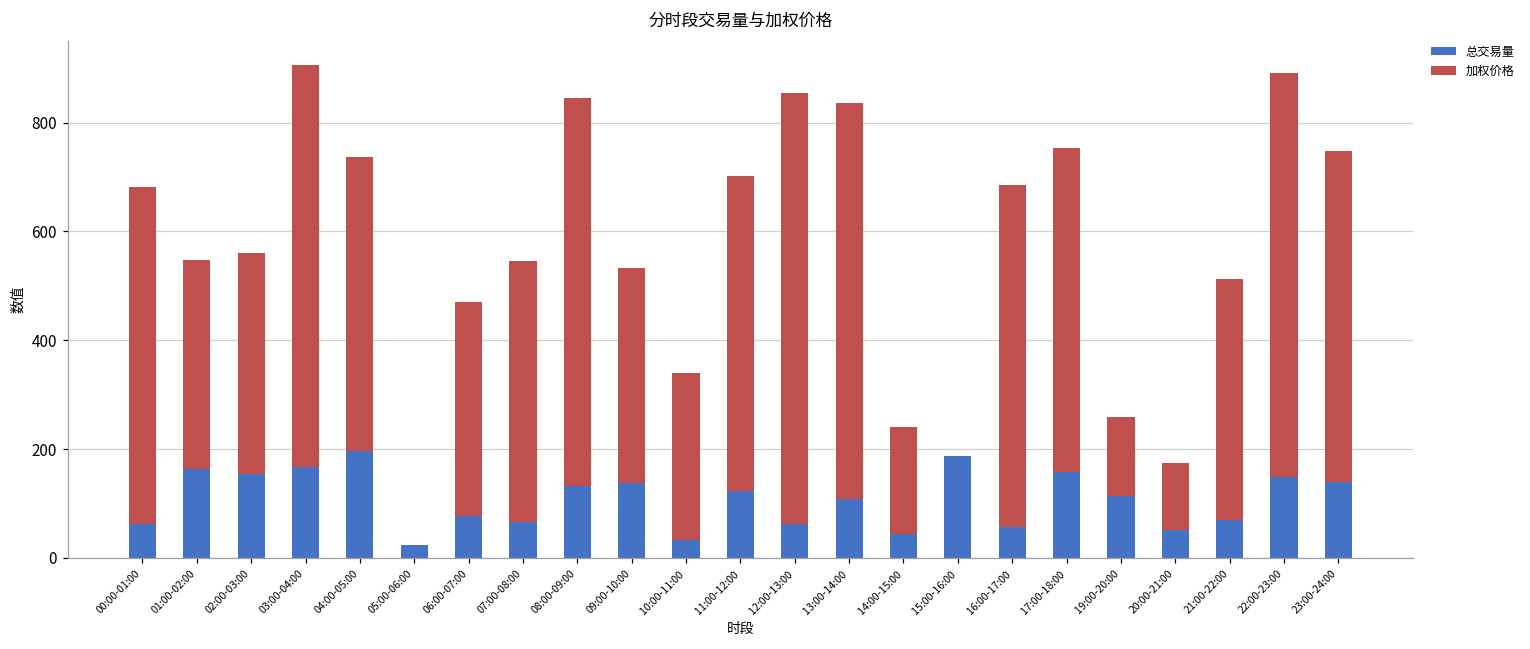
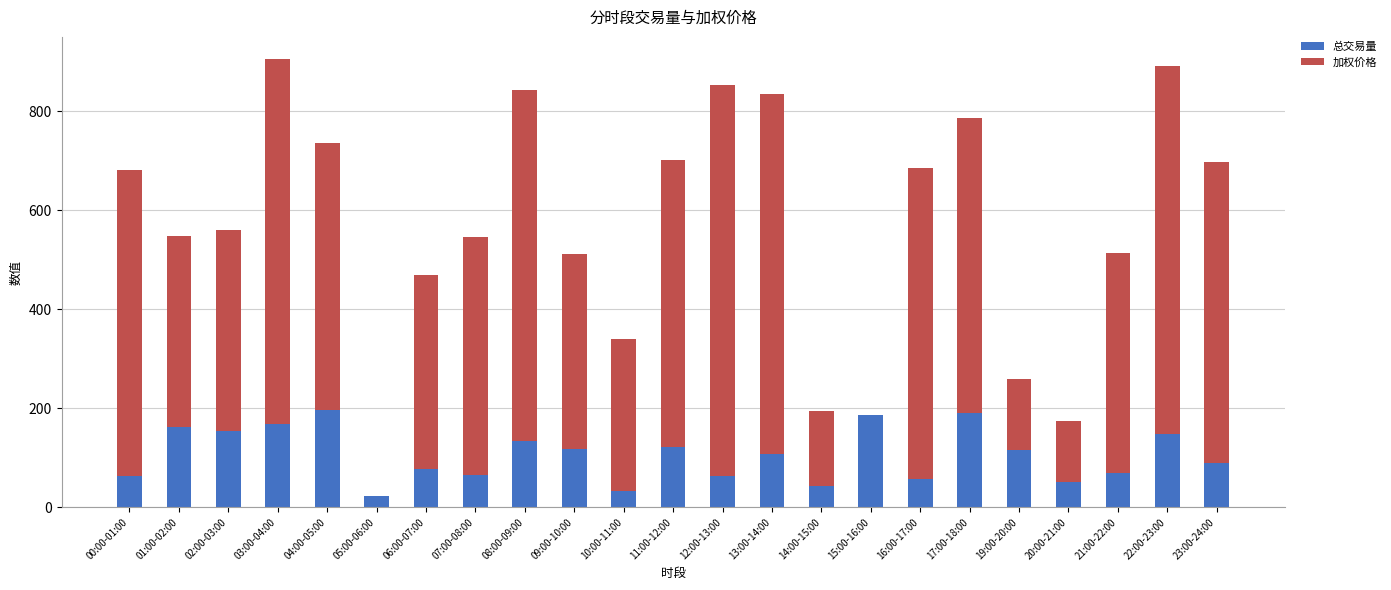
  {
    "总交易量": {
      "00:00-01:00": 60,
      "01:00-02:00": 160,
      "02:00-03:00": 150,
      "03:00-04:00": 170,
      "04:00-05:00": 200,
      "05:00-06:00": 20,
      "06:00-07:00": 80,
      "07:00-08:00": 70,
      "08:00-09:00": 130,
-     "09:00-10:00": 140,
+     "09:00-10:00": 120,
      "10:00-11:00": 30,
      "11:00-12:00": 120,
      "12:00-13:00": 60,
      "13:00-14:00": 110,
      "14:00-15:00": 40,
      "15:00-16:00": 190,
      "16:00-17:00": 60,
-     "17:00-18:00": 160,
+     "17:00-18:00": 190,
      "19:00-20:00": 110,
      "20:00-21:00": 50,
      "21:00-22:00": 70,
      "22:00-23:00": 150,
-     "23:00-24:00": 140
+     "23:00-24:00": 90
    },
    "加权价格": {
      "00:00-01:00": 620,
      "01:00-02:00": 390,
      "02:00-03:00": 410,
      "03:00-04:00": 740,
      "04:00-05:00": 540,
      "05:00-06:00": 0,
      "06:00-07:00": 390,
      "07:00-08:00": 480,
      "08:00-09:00": 710,
      "09:00-10:00": 390,
      "10:00-11:00": 310,
      "11:00-12:00": 580,
      "12:00-13:00": 790,
      "13:00-14:00": 730,
-     "14:00-15:00": 200,
+     "14:00-15:00": 150,
      "15:00-16:00": 0,
      "16:00-17:00": 630,
      "17:00-18:00": 600,
      "19:00-20:00": 140,
      "20:00-21:00": 120,
      "21:00-22:00": 440,
      "22:00-23:00": 740,
      "23:00-24:00": 610
    }
  }
